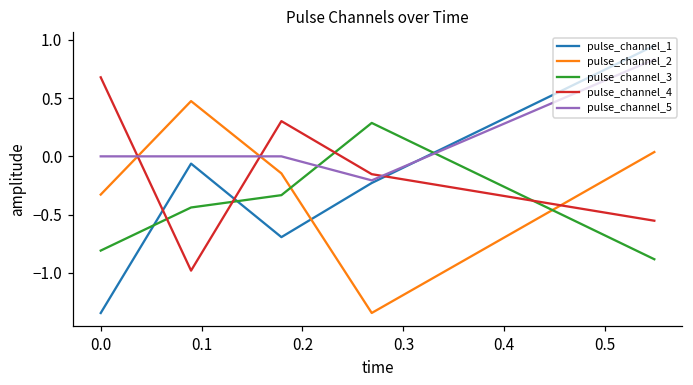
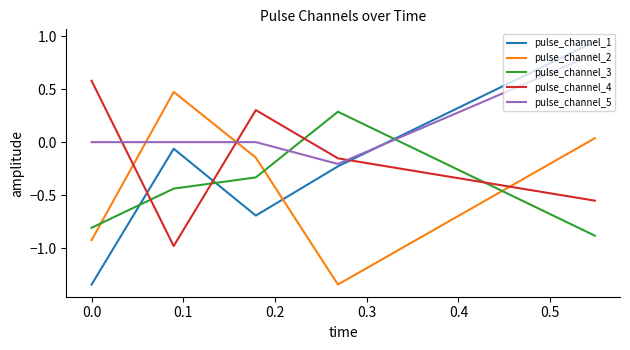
  {
    "pulse_channel_1": {
      "0.0": -1.34
    },
    "pulse_channel_2": {
-     "0.0": -0.33
+     "0.0": -0.93
    },
    "pulse_channel_3": {
      "0.0": -0.81
    },
    "pulse_channel_4": {
-     "0.0": 0.68
+     "0.0": 0.58
    },
    "pulse_channel_5": {
      "0.0": 0.00
    }
  }
